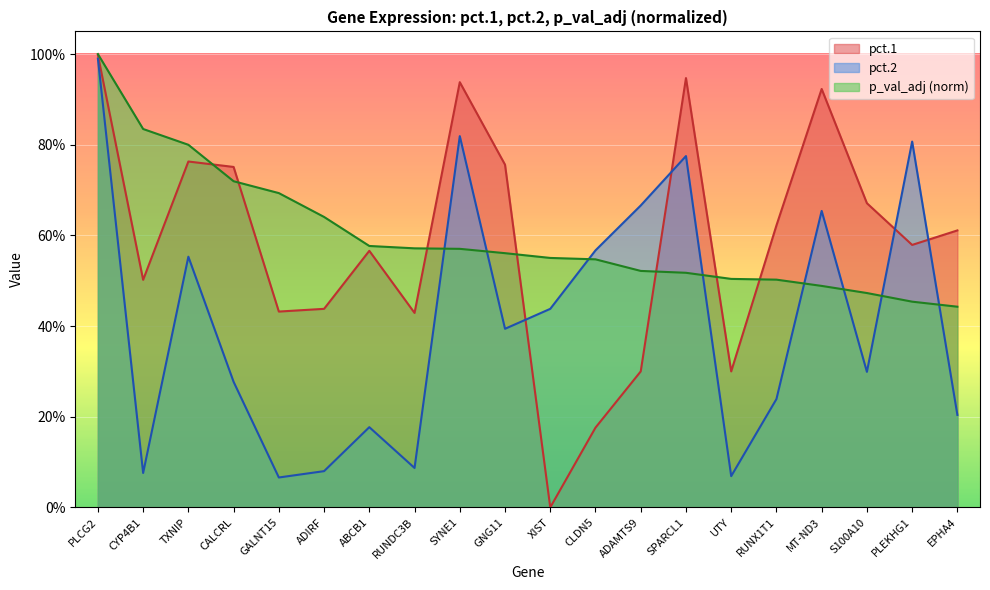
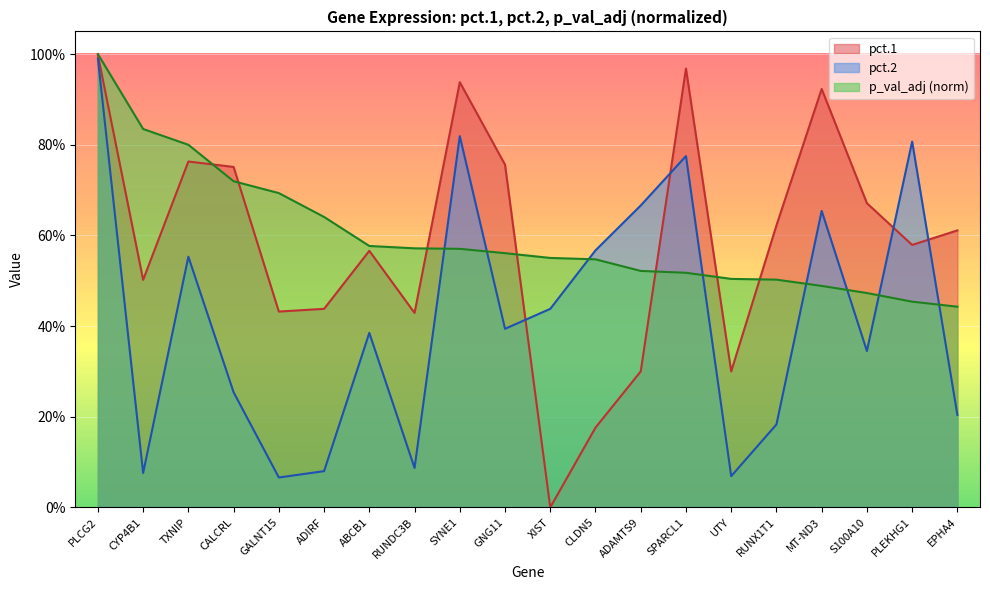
  {
    "pct.1": {
      "CYP4B1": "50%",
      "TXNIP": "76%",
      "CALCRL": "75%",
      "GALNT15": "43%",
      "ADIRF": "44%",
      "ABCB1": "57%",
      "RUNDC3B": "43%",
      "SYNE1": "94%",
      "GNG11": "76%",
      "XIST": "0%",
      "CLDN5": "18%",
      "ADAMTS9": "30%",
-     "SPARCL1": "95%",
+     "SPARCL1": "97%",
      "UTY": "30%",
      "RUNX1T1": "62%",
      "MT-ND3": "92%",
      "S100A10": "67%",
      "PLEKHG1": "58%",
      "EPHA4": "61%"
    },
    "pct.2": {
      "PLCG2": "99%",
      "CYP4B1": "8%",
      "TXNIP": "55%",
-     "CALCRL": "28%",
+     "CALCRL": "25%",
      "GALNT15": "7%",
      "ADIRF": "8%",
-     "ABCB1": "18%",
+     "ABCB1": "39%",
      "RUNDC3B": "9%",
      "SYNE1": "82%",
      "GNG11": "39%",
      "XIST": "44%",
      "CLDN5": "57%",
      "ADAMTS9": "67%",
      "SPARCL1": "78%",
      "UTY": "7%",
-     "RUNX1T1": "24%",
+     "RUNX1T1": "18%",
      "MT-ND3": "65%",
-     "S100A10": "30%",
+     "S100A10": "35%",
      "PLEKHG1": "81%",
      "EPHA4": "20%"
    },
    "p_val_adj (norm)": {
      "CYP4B1": "83%",
      "TXNIP": "80%",
      "CALCRL": "72%",
      "GALNT15": "69%",
      "ADIRF": "64%",
      "ABCB1": "58%",
      "RUNDC3B": "57%",
      "SYNE1": "57%",
      "GNG11": "56%",
      "XIST": "55%",
      "CLDN5": "55%",
      "ADAMTS9": "52%",
      "SPARCL1": "52%",
      "UTY": "50%",
      "RUNX1T1": "50%",
      "MT-ND3": "49%",
      "S100A10": "47%",
      "PLEKHG1": "45%",
      "EPHA4": "44%"
    }
  }
